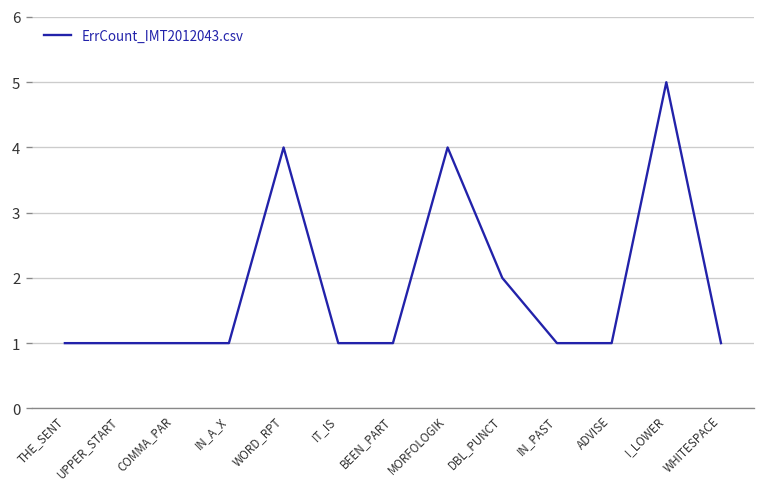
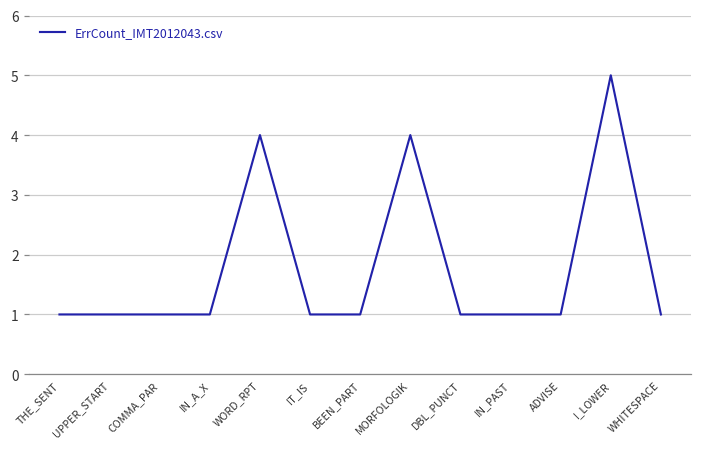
  {
    "THE_SENT": 1,
    "UPPER_START": 1,
    "COMMA_PAR": 1,
    "IN_A_X": 1,
    "WORD_RPT": 4,
    "IT_IS": 1,
    "BEEN_PART": 1,
    "MORFOLOGIK": 4,
-   "DBL_PUNCT": 2,
+   "DBL_PUNCT": 1,
    "IN_PAST": 1,
    "ADVISE": 1,
    "I_LOWER": 5,
    "WHITESPACE": 1
  }
